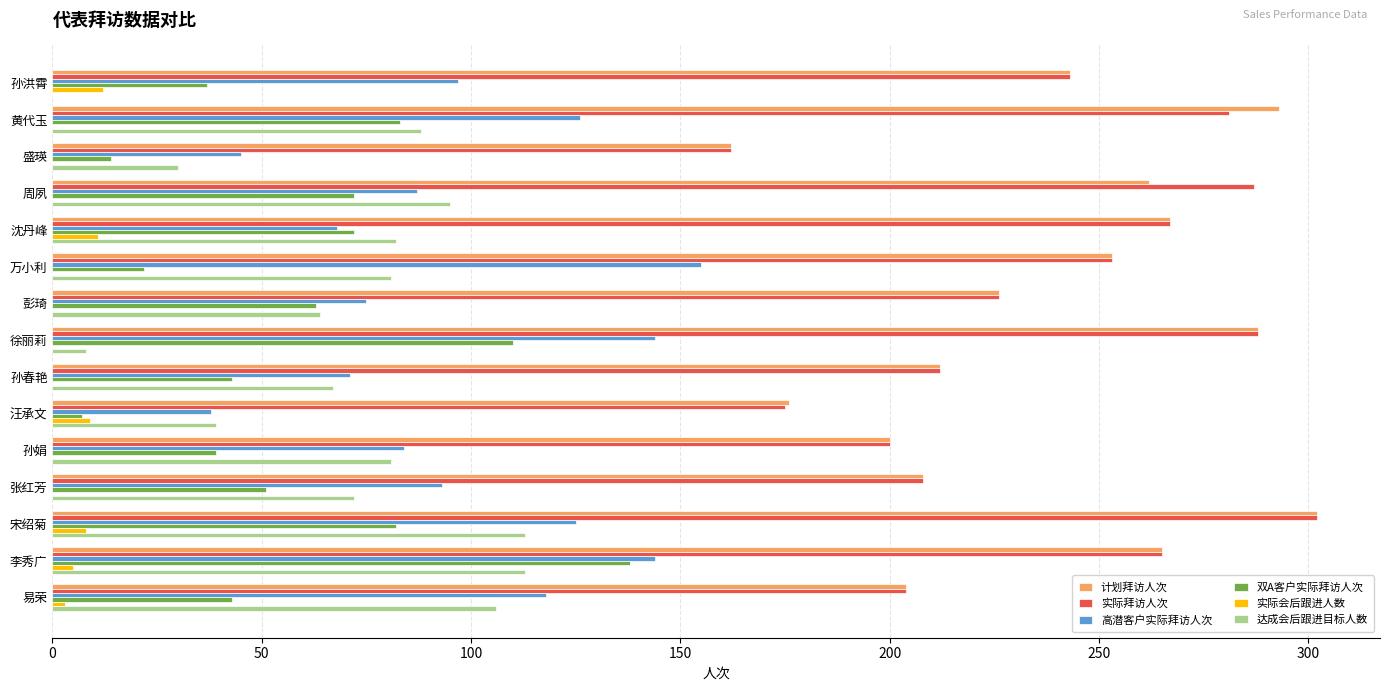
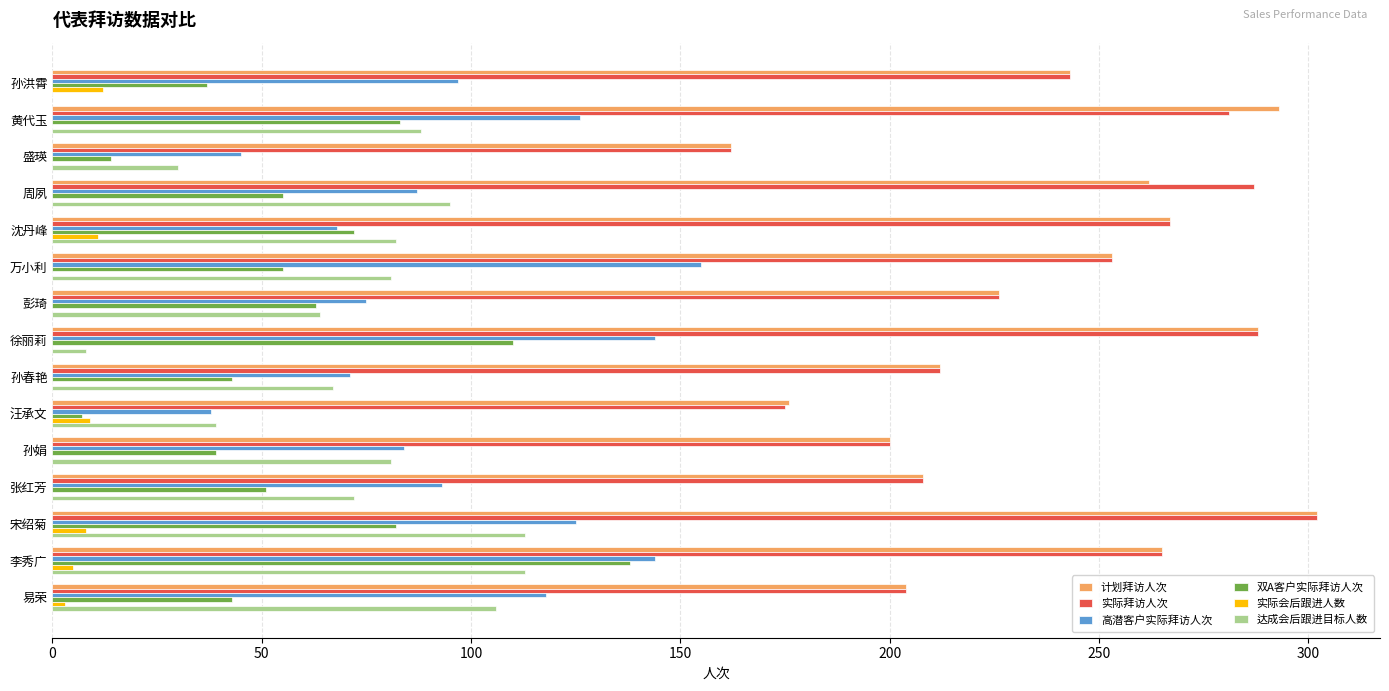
  {
    "计划拜访人次": {
      "孙洪霄": 243,
      "黄代玉": 293,
      "盛瑛": 162,
      "周夙": 262,
      "沈丹峰": 267,
      "万小利": 253,
      "彭琦": 226,
      "徐丽莉": 288,
      "孙春艳": 212,
      "汪承文": 176,
      "孙娟": 200,
      "张红芳": 208,
      "宋绍菊": 302,
      "李秀广": 265,
      "易荣": 204
    },
    "实际拜访人次": {
      "孙洪霄": 243,
      "黄代玉": 281,
      "盛瑛": 162,
      "周夙": 287,
      "沈丹峰": 267,
      "万小利": 253,
      "彭琦": 226,
      "徐丽莉": 288,
      "孙春艳": 212,
      "汪承文": 175,
      "孙娟": 200,
      "张红芳": 208,
      "宋绍菊": 302,
      "李秀广": 265,
      "易荣": 204
    },
    "高潜客户实际拜访人次": {
      "孙洪霄": 97,
      "黄代玉": 126,
      "盛瑛": 45,
      "周夙": 87,
      "沈丹峰": 68,
      "万小利": 155,
      "彭琦": 75,
      "徐丽莉": 144,
      "孙春艳": 71,
      "汪承文": 38,
      "孙娟": 84,
      "张红芳": 93,
      "宋绍菊": 125,
      "李秀广": 144,
      "易荣": 118
    },
    "双A客户实际拜访人次": {
      "孙洪霄": 37,
      "黄代玉": 83,
      "盛瑛": 14,
-     "周夙": 72,
+     "周夙": 55,
      "沈丹峰": 72,
-     "万小利": 22,
+     "万小利": 55,
      "彭琦": 63,
      "徐丽莉": 110,
      "孙春艳": 43,
      "汪承文": 7,
      "孙娟": 39,
      "张红芳": 51,
      "宋绍菊": 82,
      "李秀广": 138,
      "易荣": 43
    },
    "实际会后跟进人数": {
      "孙洪霄": 12,
      "黄代玉": 0,
      "盛瑛": 0,
      "周夙": 0,
      "沈丹峰": 11,
      "万小利": 0,
      "彭琦": 0,
      "徐丽莉": 0,
      "孙春艳": 0,
      "汪承文": 9,
      "孙娟": 0,
      "张红芳": 0,
      "宋绍菊": 8,
      "李秀广": 5,
      "易荣": 3
    },
    "达成会后跟进目标人数": {
      "孙洪霄": 0,
      "黄代玉": 88,
      "盛瑛": 30,
      "周夙": 95,
      "沈丹峰": 82,
      "万小利": 81,
      "彭琦": 64,
      "徐丽莉": 8,
      "孙春艳": 67,
      "汪承文": 39,
      "孙娟": 81,
      "张红芳": 72,
      "宋绍菊": 113,
      "李秀广": 113,
      "易荣": 106
    }
  }
